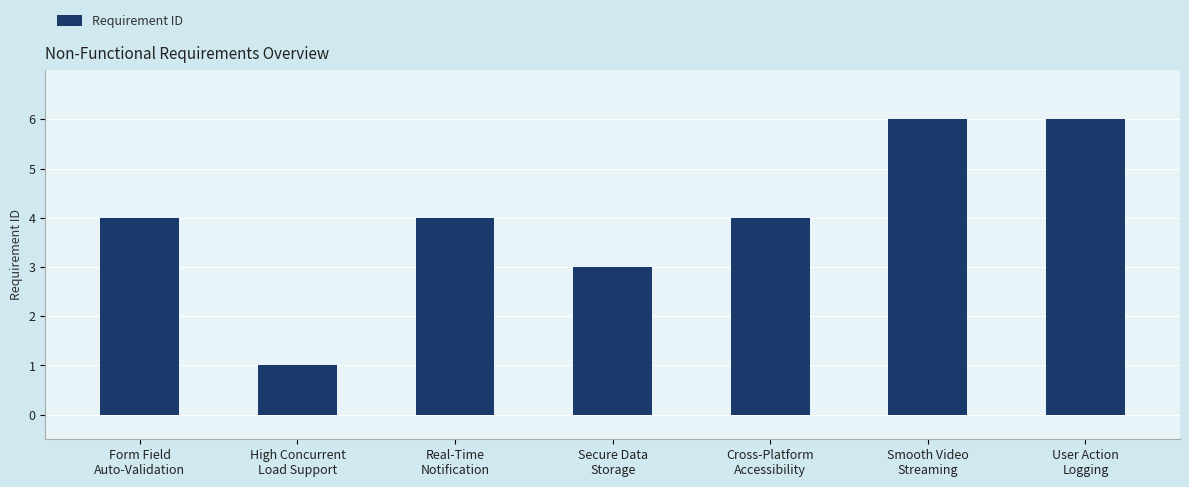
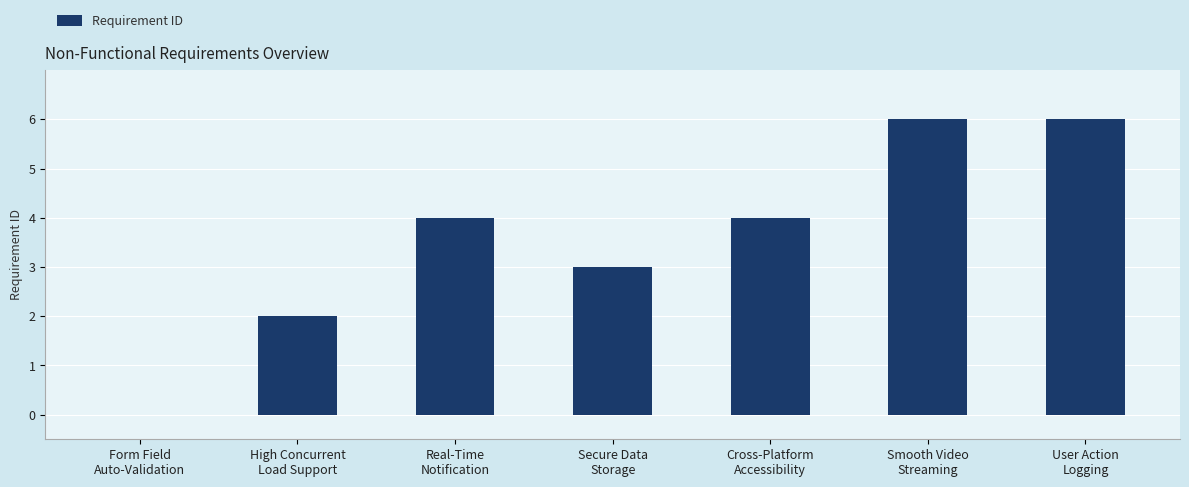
  {
-   "Form Field Auto-Validation": 4,
-   "High Concurrent Load Support": 1,
+   "Form Field Auto-Validation": 0,
+   "High Concurrent Load Support": 2,
    "Real-Time Notification": 4,
    "Secure Data Storage": 3,
    "Cross-Platform Accessibility": 4,
    "Smooth Video Streaming": 6,
    "User Action Logging": 6
  }
